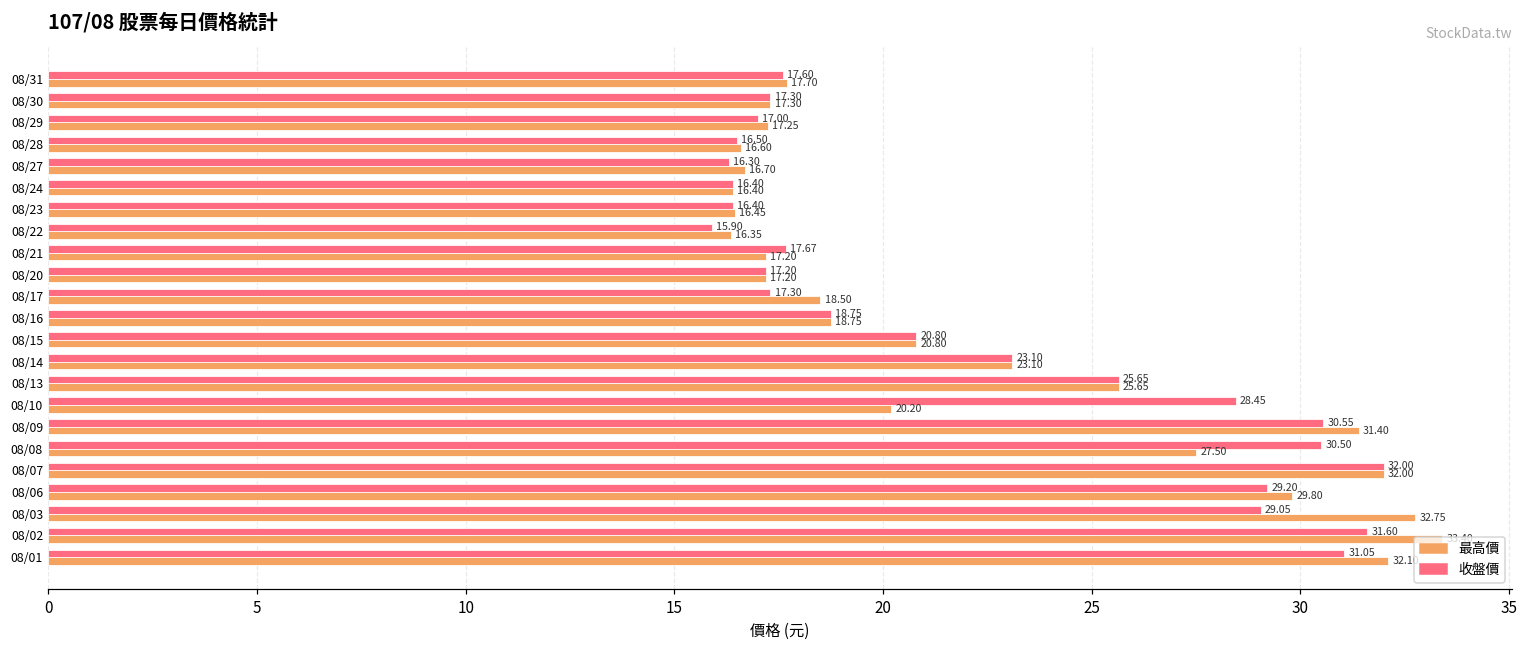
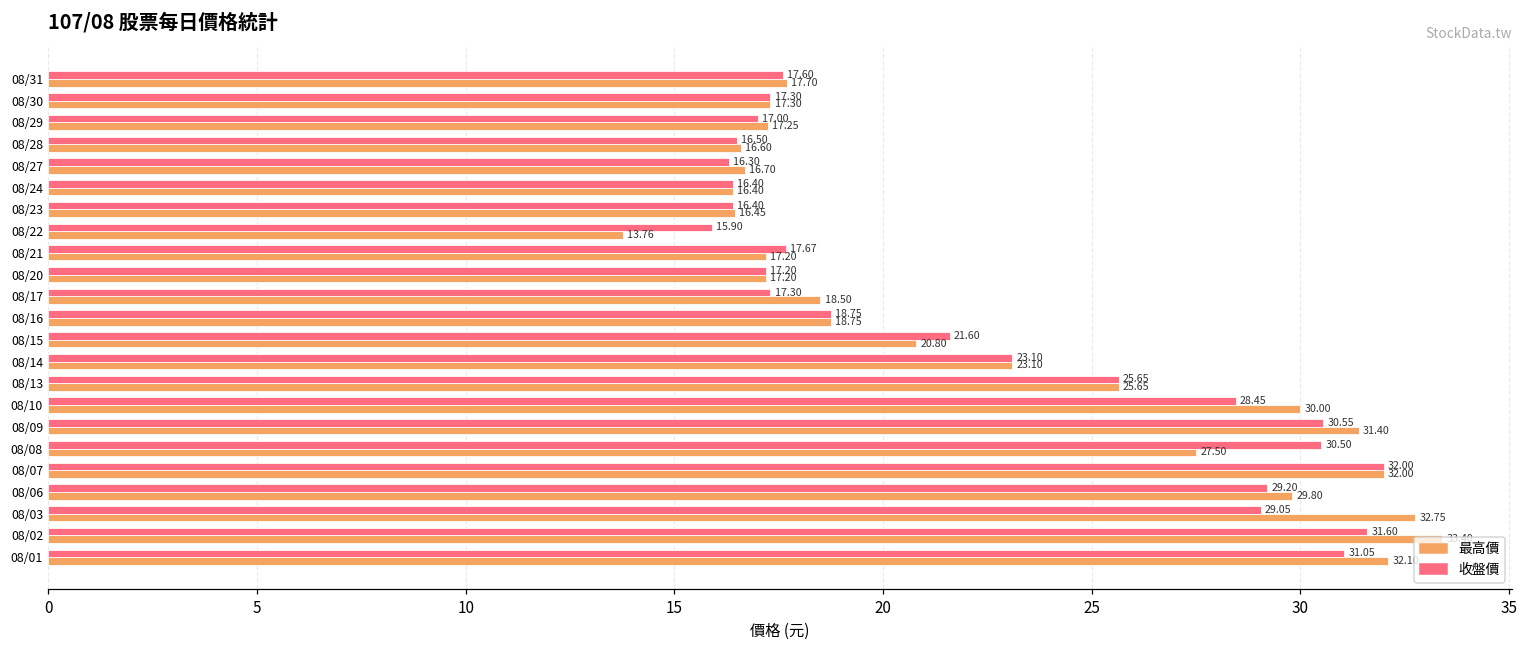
  {
    "最高價": {
      "08/27": 16.70,
-     "08/22": 16.35,
+     "08/22": 13.76,
      "08/21": 17.20,
      "08/17": 18.50,
-     "08/10": 20.20,
+     "08/10": 30.00,
      "08/09": 31.40,
      "08/08": 27.50,
      "08/06": 29.80,
      "08/03": 32.75
    },
    "收盤價": {
      "08/27": 16.30,
      "08/22": 15.90,
      "08/21": 17.67,
      "08/17": 17.30,
-     "08/15": 20.80,
+     "08/15": 21.60,
      "08/10": 28.45,
      "08/09": 30.55,
      "08/08": 30.50,
      "08/06": 29.20,
      "08/03": 29.05,
      "08/02": 31.60,
      "08/01": 31.05
    }
  }
